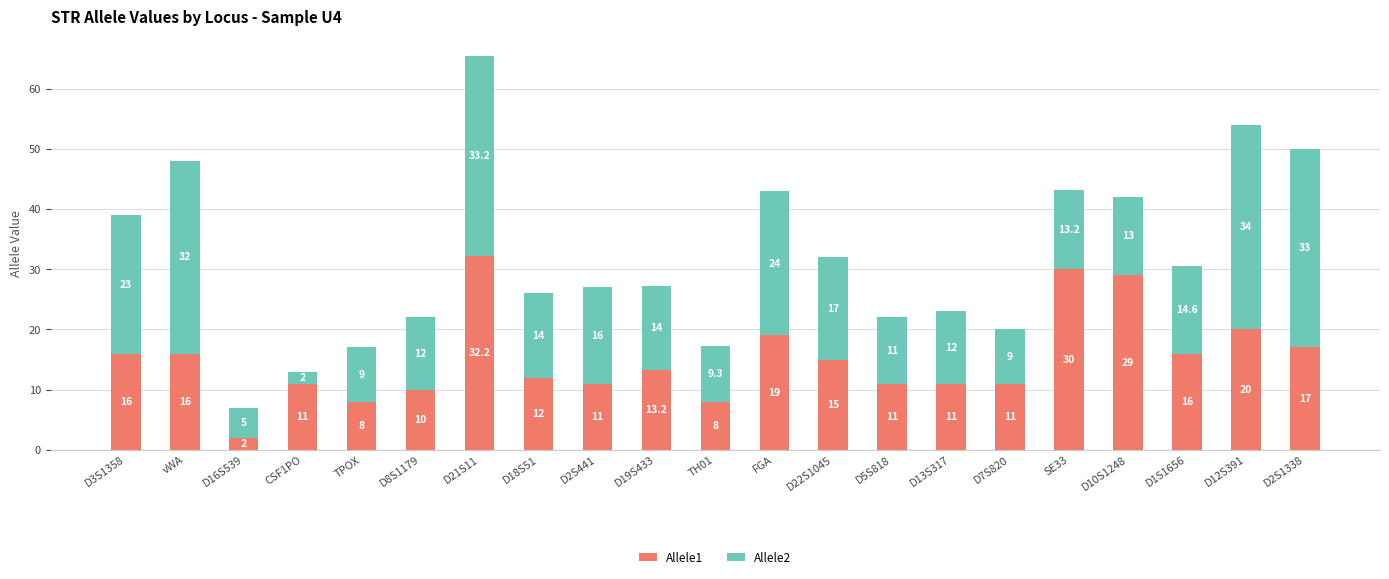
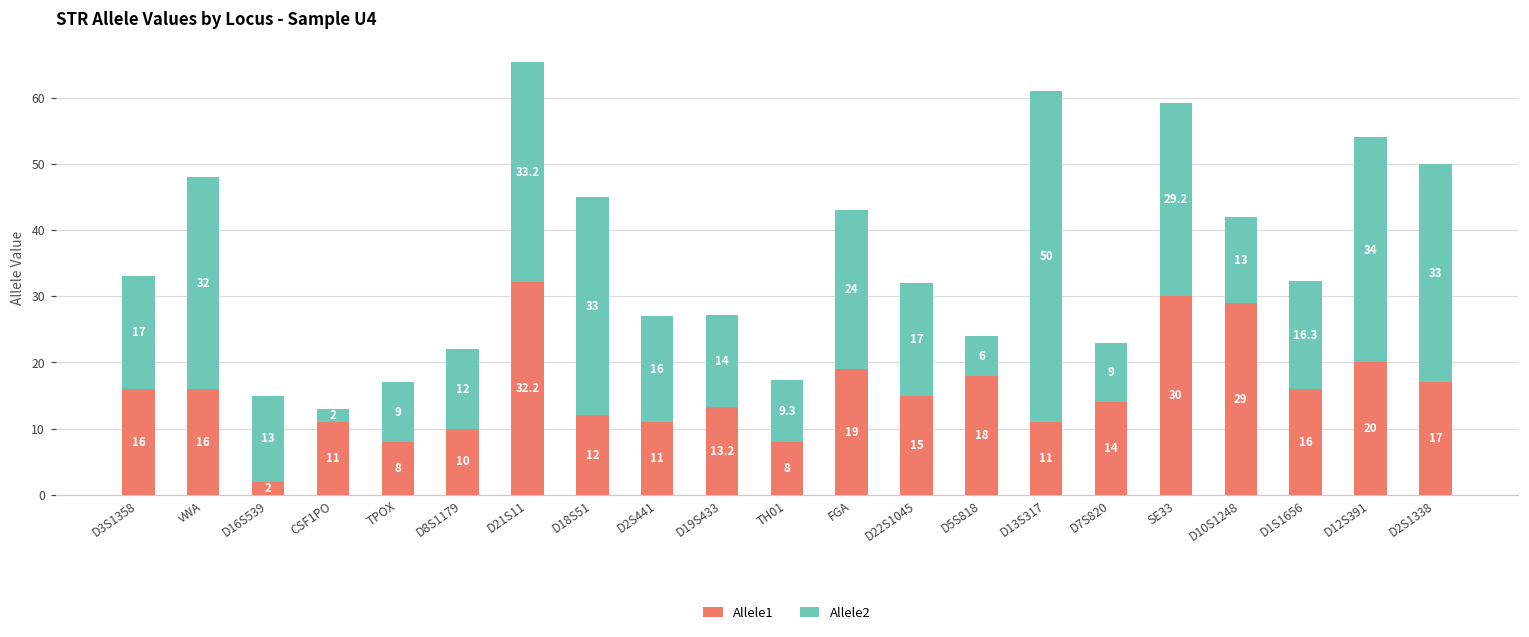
  {
    "Allele1": {
      "D3S1358": 16,
      "vWA": 16,
      "D16S539": 2,
      "CSF1PO": 11,
      "TPOX": 8,
      "D8S1179": 10,
      "D21S11": 32.2,
      "D18S51": 12,
      "D2S441": 11,
      "D19S433": 13.2,
      "TH01": 8,
      "FGA": 19,
      "D22S1045": 15,
-     "D5S818": 11,
+     "D5S818": 18,
      "D13S317": 11,
-     "D7S820": 11,
+     "D7S820": 14,
      "SE33": 30,
      "D10S1248": 29,
      "D1S1656": 16,
      "D12S391": 20,
      "D2S1338": 17
    },
    "Allele2": {
-     "D3S1358": 23,
+     "D3S1358": 17,
      "vWA": 32,
-     "D16S539": 5,
+     "D16S539": 13,
      "CSF1PO": 2,
      "TPOX": 9,
      "D8S1179": 12,
      "D21S11": 33.2,
-     "D18S51": 14,
+     "D18S51": 33,
      "D2S441": 16,
      "D19S433": 14,
      "TH01": 9.3,
      "FGA": 24,
      "D22S1045": 17,
-     "D5S818": 11,
-     "D13S317": 12,
+     "D5S818": 6,
+     "D13S317": 50,
      "D7S820": 9,
-     "SE33": 13.2,
+     "SE33": 29.2,
      "D10S1248": 13,
-     "D1S1656": 14.6,
+     "D1S1656": 16.3,
      "D12S391": 34,
      "D2S1338": 33
    }
  }
